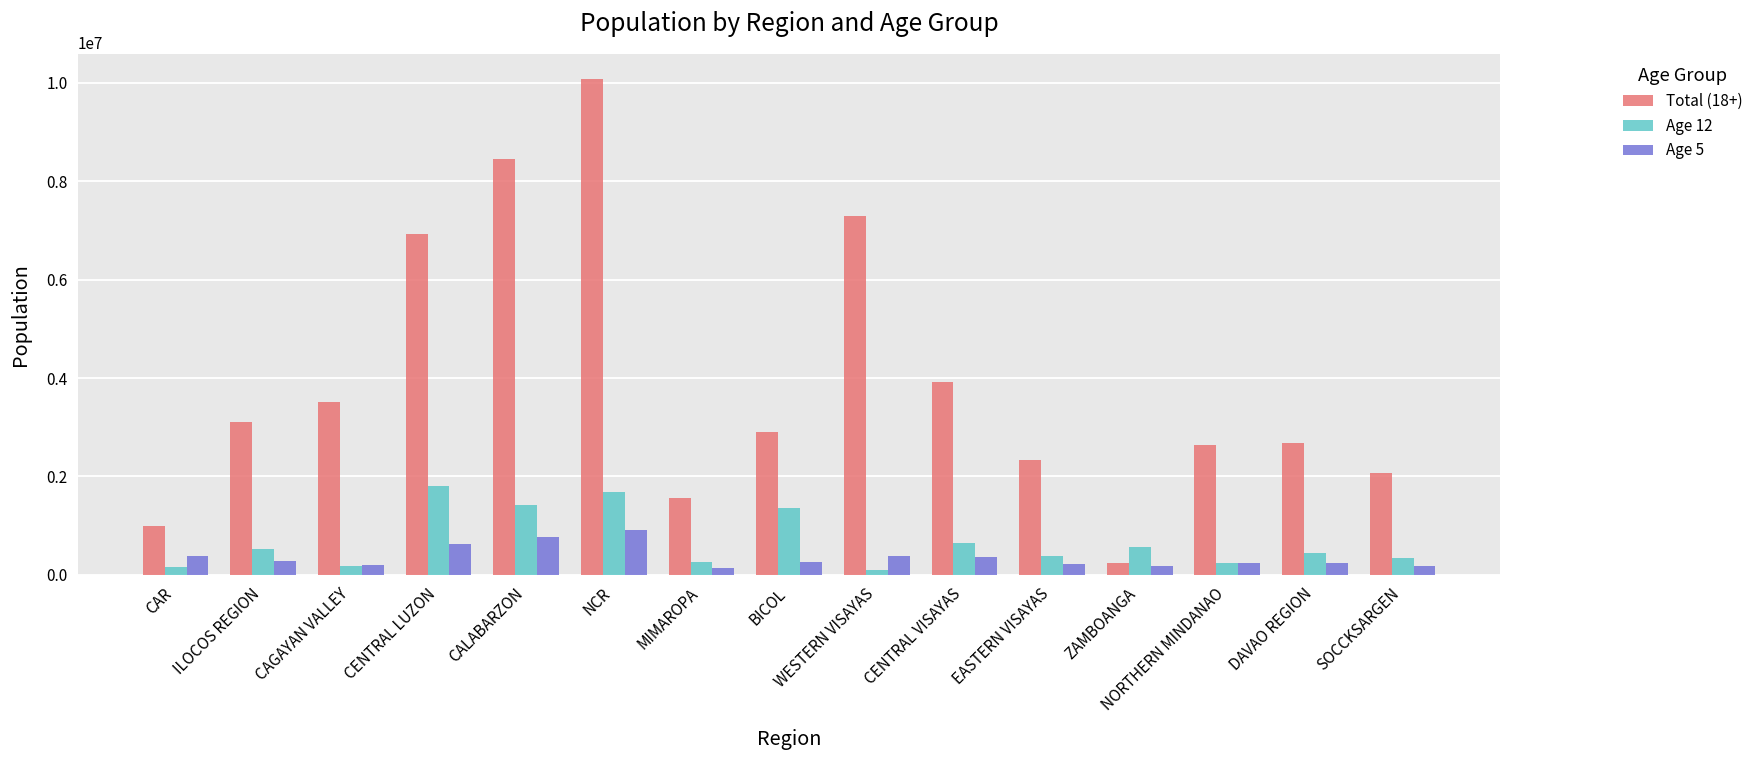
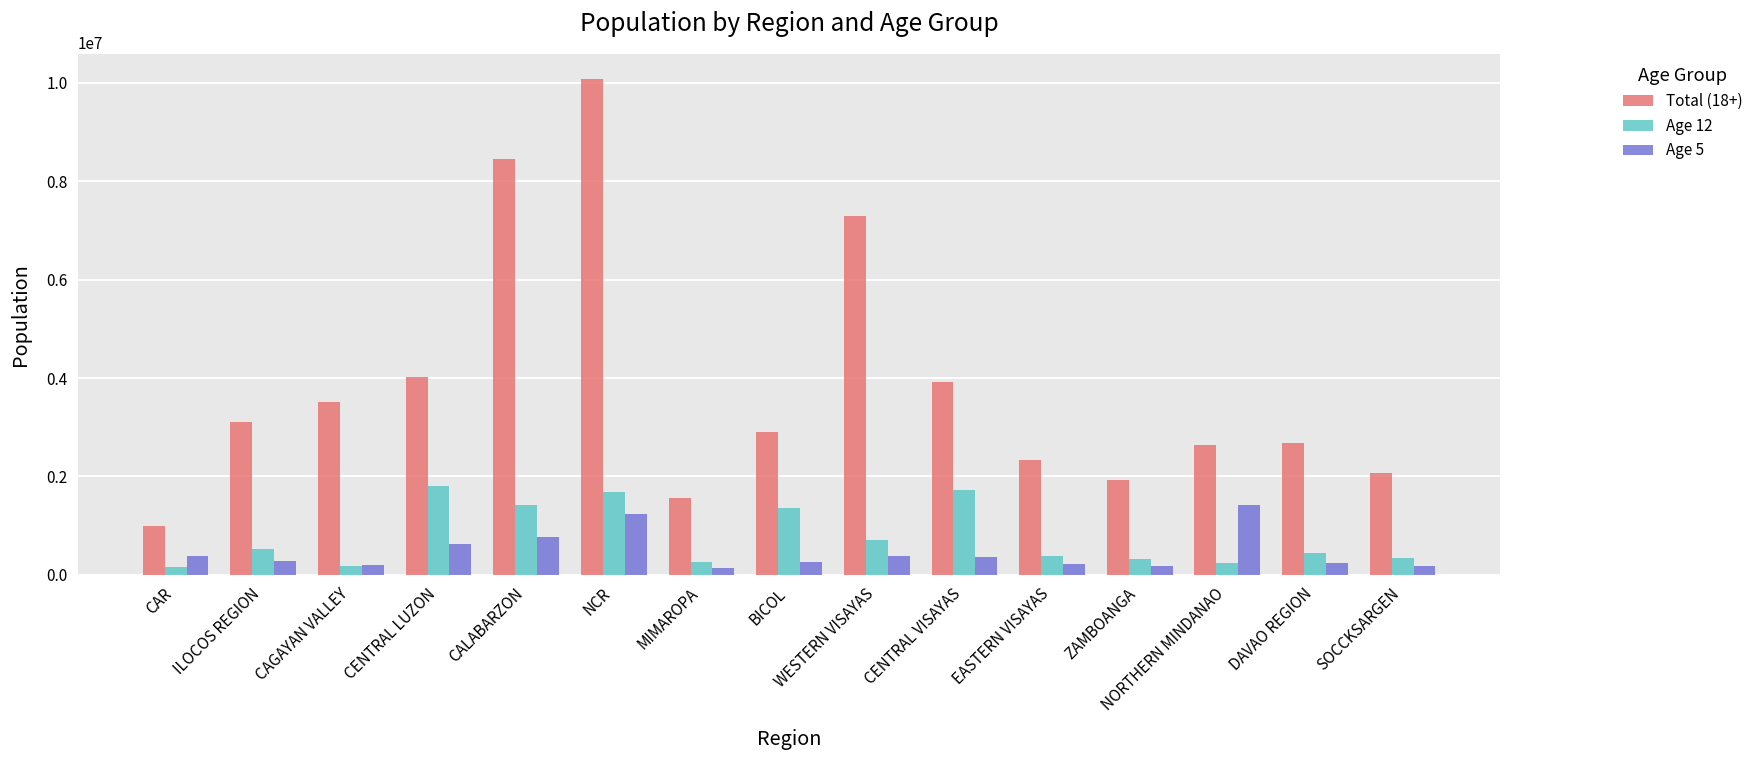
  {
    "Total (18+)": {
      "CAR": 1000000,
      "ILOCOS REGION": 3100000,
      "CAGAYAN VALLEY": 3500000,
-     "CENTRAL LUZON": 6900000,
+     "CENTRAL LUZON": 4000000,
      "CALABARZON": 8500000,
      "NCR": 10100000,
      "MIMAROPA": 1600000,
      "BICOL": 2900000,
      "WESTERN VISAYAS": 7300000,
      "CENTRAL VISAYAS": 3900000,
      "EASTERN VISAYAS": 2300000,
-     "ZAMBOANGA": 200000,
+     "ZAMBOANGA": 1900000,
      "NORTHERN MINDANAO": 2600000,
      "DAVAO REGION": 2700000,
      "SOCCKSARGEN": 2100000
    },
    "Age 12": {
      "CAR": 200000,
      "ILOCOS REGION": 500000,
      "CAGAYAN VALLEY": 200000,
      "CENTRAL LUZON": 1800000,
      "CALABARZON": 1400000,
      "NCR": 1700000,
      "MIMAROPA": 300000,
      "BICOL": 1400000,
-     "WESTERN VISAYAS": 100000,
-     "CENTRAL VISAYAS": 700000,
+     "WESTERN VISAYAS": 700000,
+     "CENTRAL VISAYAS": 1700000,
      "EASTERN VISAYAS": 400000,
-     "ZAMBOANGA": 600000,
+     "ZAMBOANGA": 300000,
      "NORTHERN MINDANAO": 200000,
      "DAVAO REGION": 400000,
      "SOCCKSARGEN": 300000
    },
    "Age 5": {
      "CAR": 400000,
      "ILOCOS REGION": 300000,
      "CAGAYAN VALLEY": 200000,
      "CENTRAL LUZON": 600000,
      "CALABARZON": 800000,
-     "NCR": 900000,
+     "NCR": 1200000,
      "MIMAROPA": 100000,
      "BICOL": 300000,
      "WESTERN VISAYAS": 400000,
      "CENTRAL VISAYAS": 400000,
      "EASTERN VISAYAS": 200000,
      "ZAMBOANGA": 200000,
-     "NORTHERN MINDANAO": 200000,
+     "NORTHERN MINDANAO": 1400000,
      "DAVAO REGION": 200000,
      "SOCCKSARGEN": 200000
    }
  }
